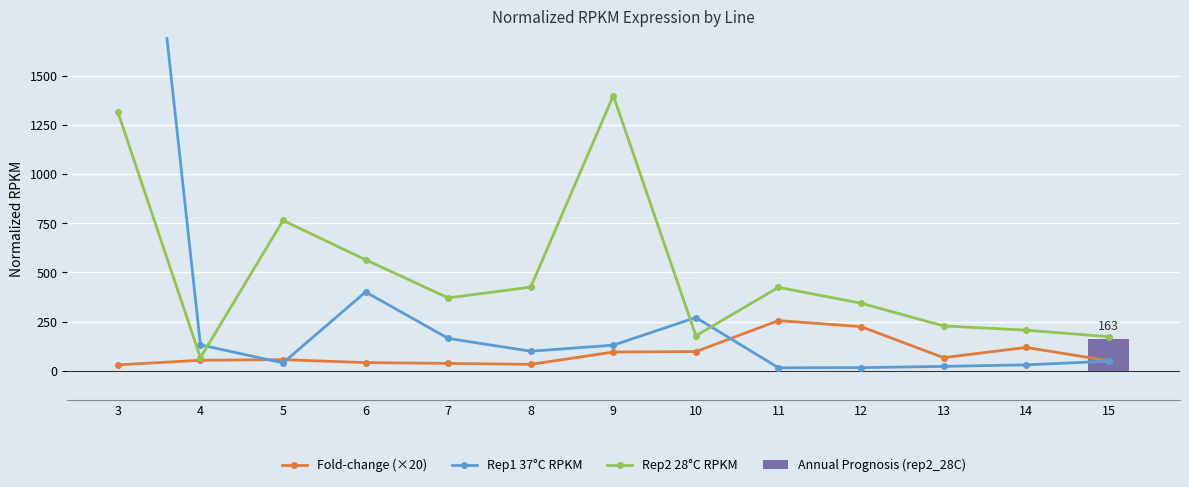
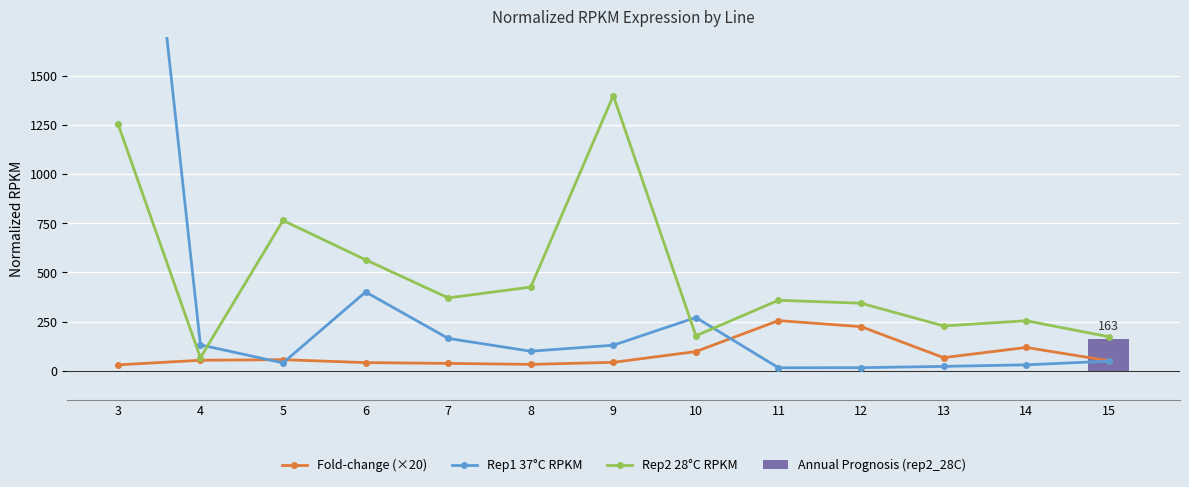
  {
    "Fold-change (×20)": {
      "3": 30,
      "4": 50,
      "5": 60,
      "6": 40,
      "7": 40,
      "8": 30,
-     "9": 100,
+     "9": 40,
      "10": 100,
      "11": 260,
      "12": 220,
      "13": 70,
      "14": 120
    },
    "Annual Prognosis (rep2_28C)": {
      "15": 163
    },
    "Rep1 37°C RPKM": {
      "4": 130,
      "5": 40,
      "6": 400,
      "7": 160,
      "8": 100,
      "9": 130,
      "10": 270,
      "11": 20,
      "12": 20,
      "13": 20,
      "14": 30
    },
    "Rep2 28°C RPKM": {
-     "3": 1320,
+     "3": 1260,
      "4": 70,
      "5": 760,
      "6": 560,
      "7": 370,
      "8": 430,
      "9": 1400,
      "10": 180,
-     "11": 420,
+     "11": 360,
      "12": 340,
      "13": 230,
-     "14": 210
+     "14": 250
    }
  }
